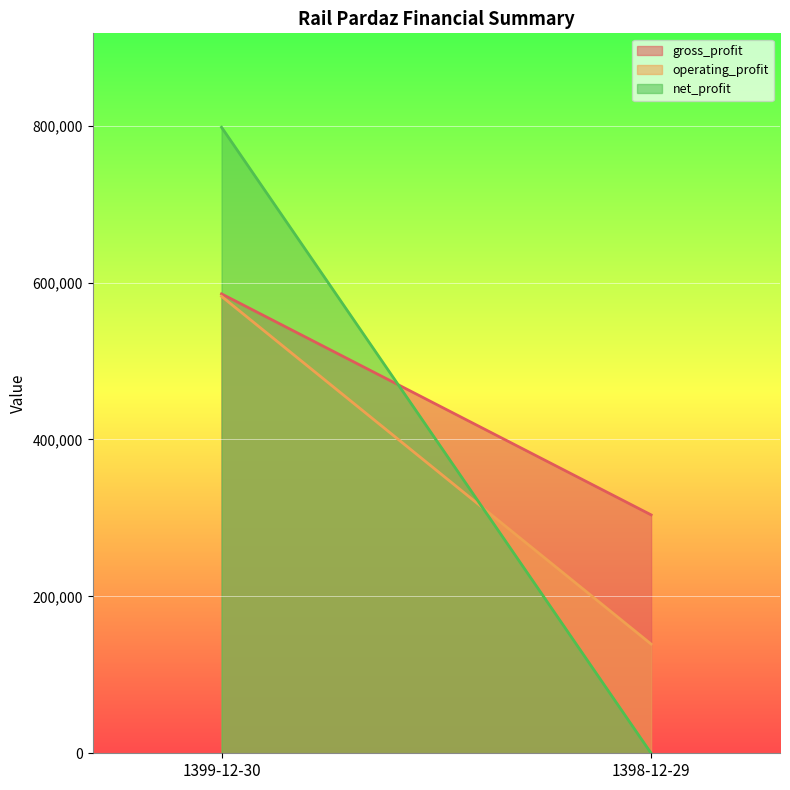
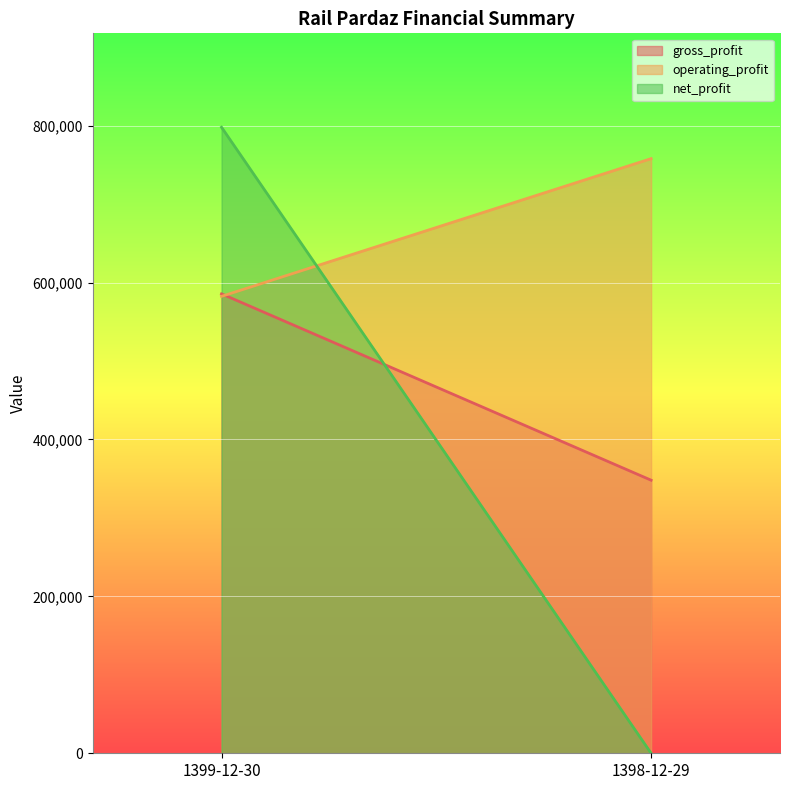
  {
    "gross_profit": {
-     "1398-12-29": "300,000"
+     "1398-12-29": "350,000"
    },
    "operating_profit": {
-     "1398-12-29": "140,000"
+     "1398-12-29": "760,000"
    },
    "net_profit": {
      "1399-12-30": "800,000",
      "1398-12-29": "0"
    }
  }
